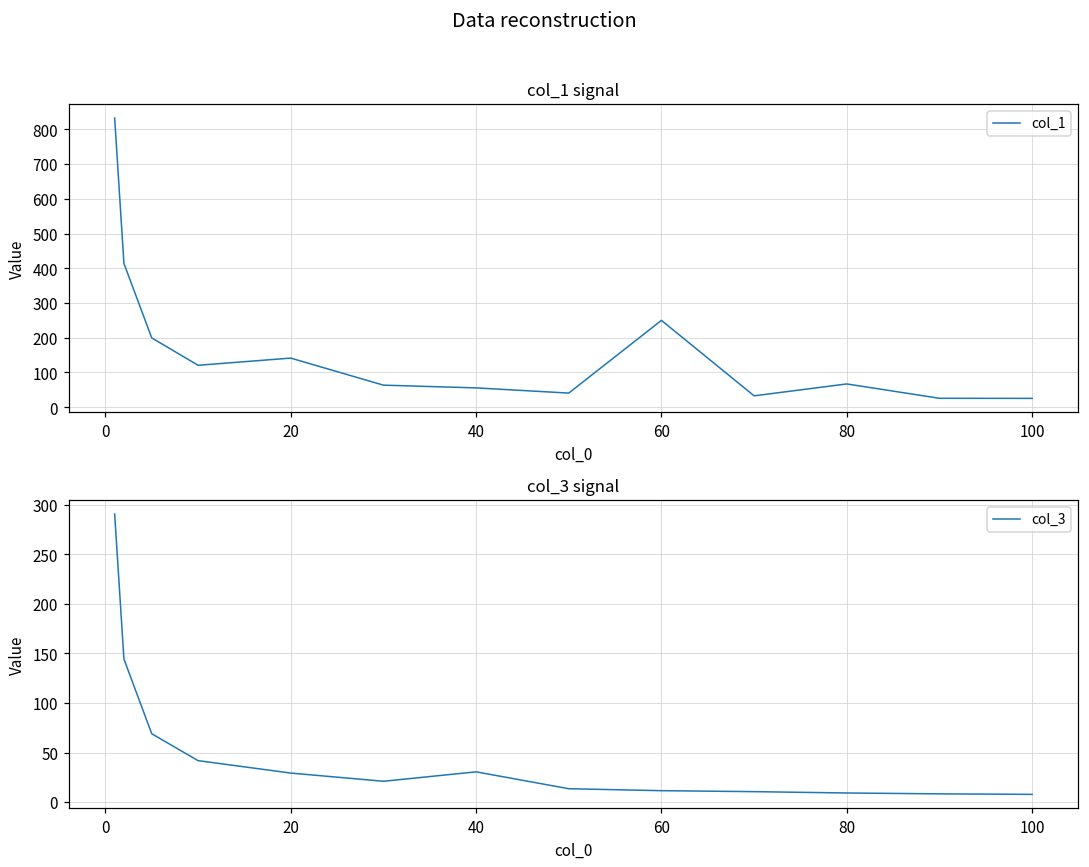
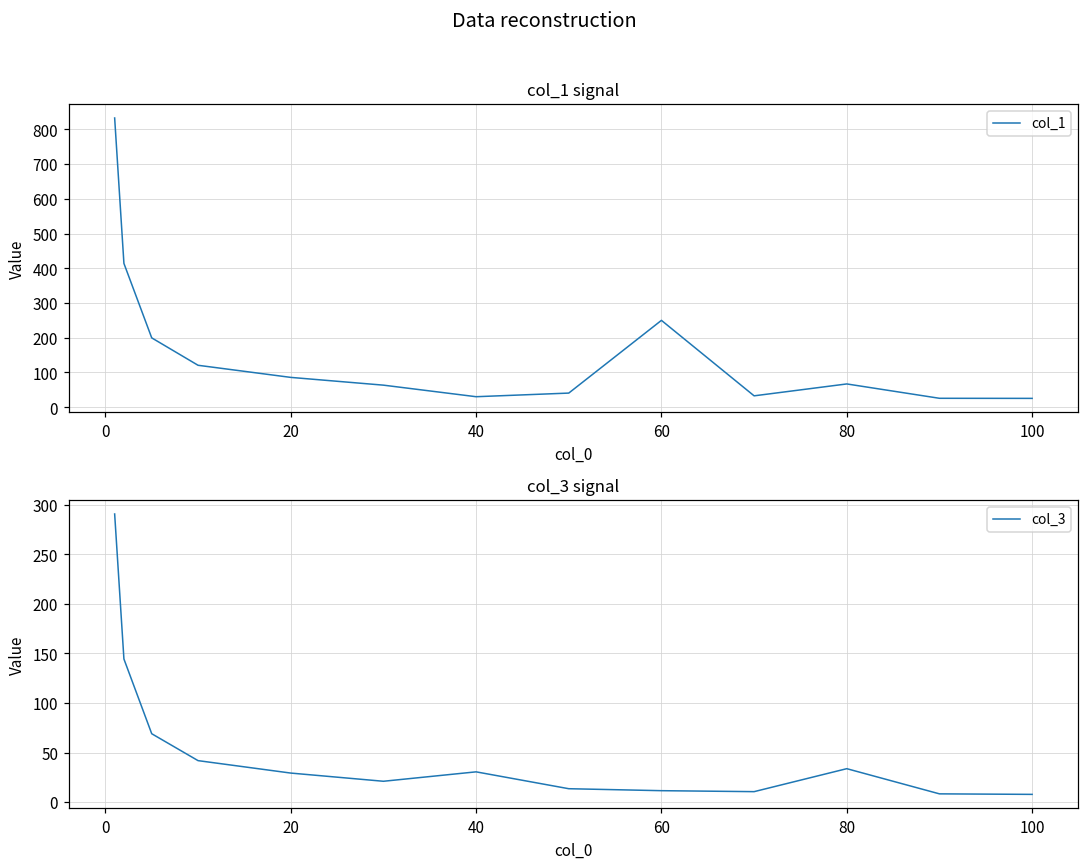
  {
    "col_1 signal": {
-     "20": 140,
-     "40": 60,
+     "20": 90,
+     "40": 30,
      "60": 250,
      "80": 70,
      "100": 30
    },
    "col_3 signal": {
      "20": 30,
      "40": 30,
      "60": 10,
-     "80": 10,
+     "80": 30,
      "100": 10
    }
  }
